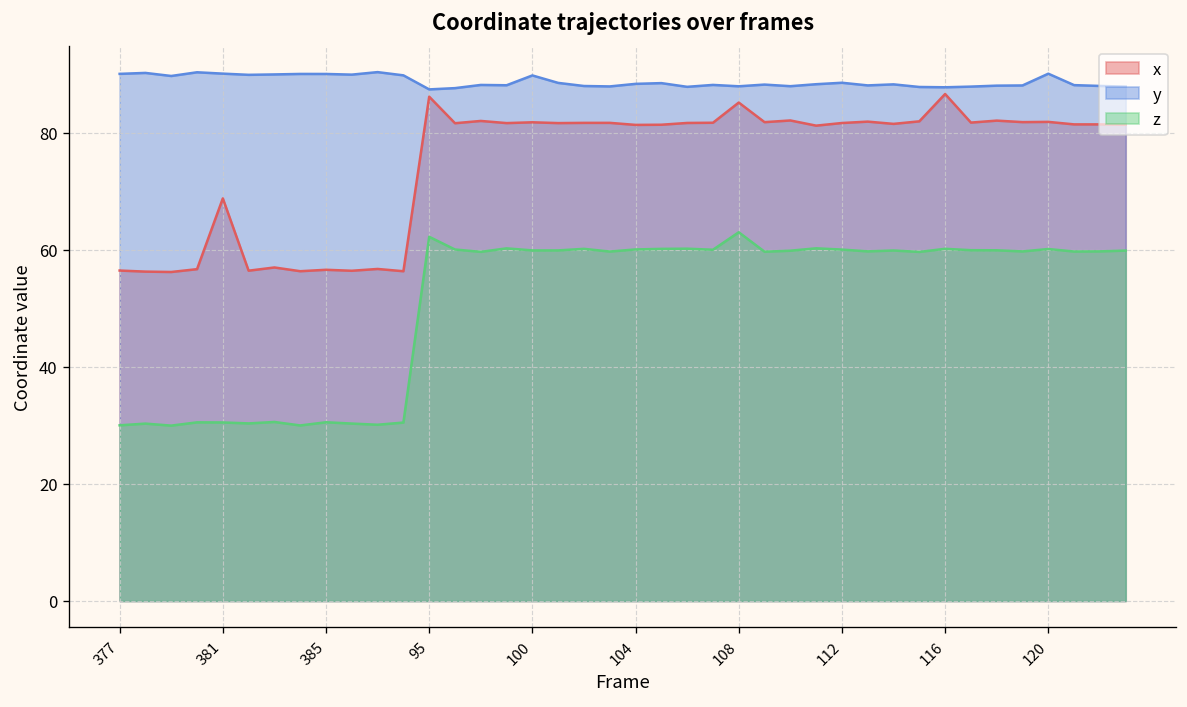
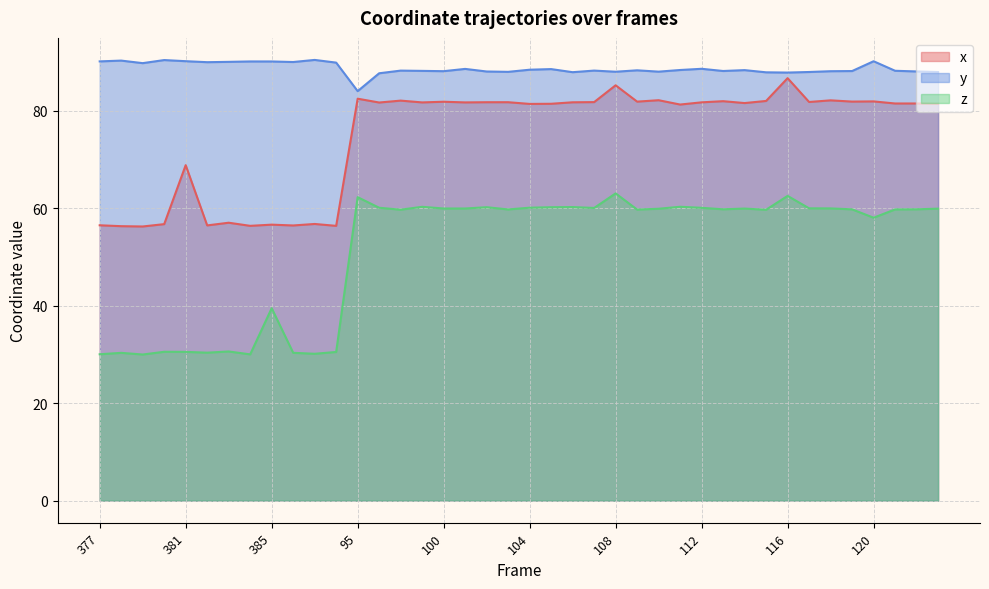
  {
    "x": {
      "377": 56,
      "381": 69,
      "385": 57,
-     "95": 86,
+     "95": 82,
      "100": 82,
      "104": 81,
      "108": 85,
      "112": 82,
      "116": 87,
      "120": 82
    },
    "y": {
      "377": 90,
      "381": 90,
      "385": 90,
-     "95": 87,
-     "100": 90,
+     "95": 84,
+     "100": 88,
      "104": 88,
      "108": 88,
      "112": 89,
      "116": 88,
      "120": 90
    },
    "z": {
      "377": 30,
      "381": 31,
-     "385": 31,
+     "385": 39,
      "95": 62,
      "100": 60,
      "104": 60,
      "108": 63,
      "112": 60,
-     "116": 60,
-     "120": 60
+     "116": 63,
+     "120": 58
    }
  }
